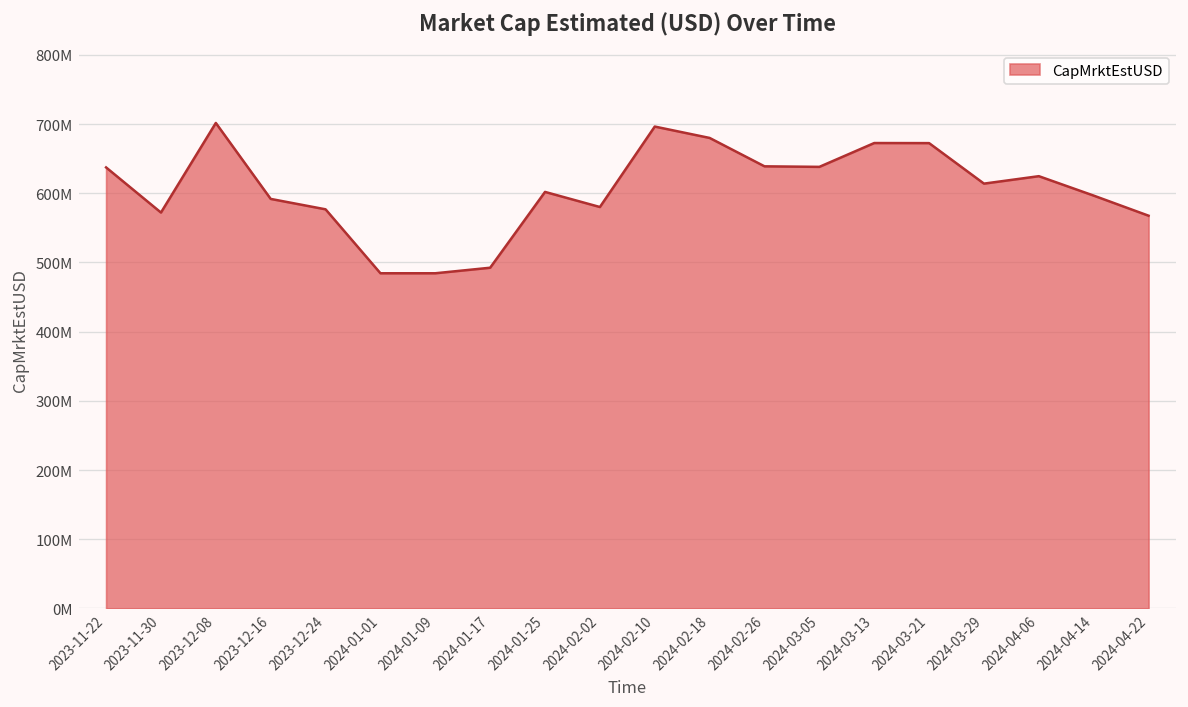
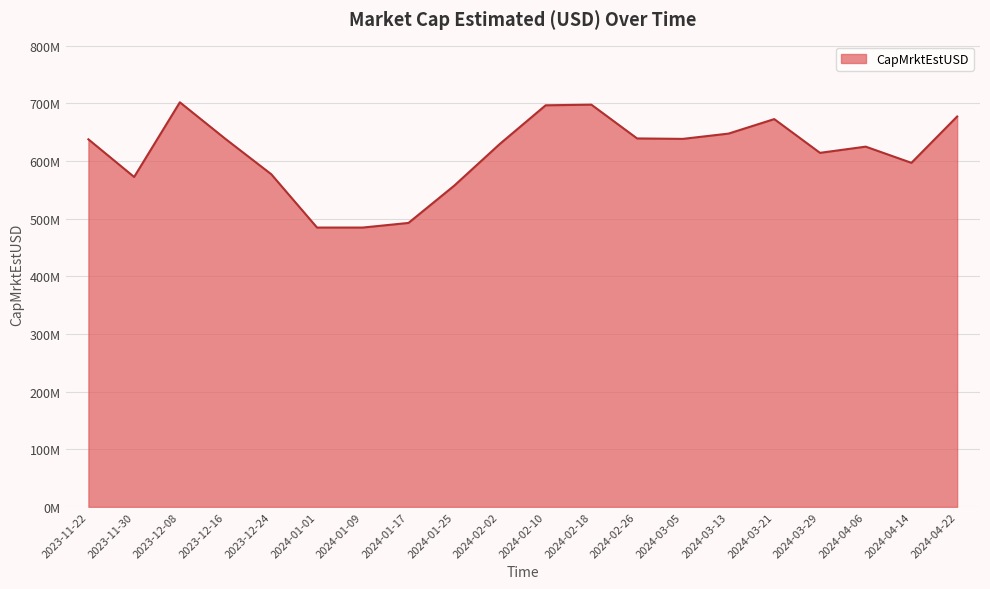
  {
    "2023-11-22": 640000000,
    "2023-11-30": 570000000,
    "2023-12-08": 700000000,
-   "2023-12-16": 590000000,
+   "2023-12-16": 640000000,
    "2023-12-24": 580000000,
    "2024-01-01": 480000000,
    "2024-01-09": 480000000,
    "2024-01-17": 490000000,
-   "2024-01-25": 600000000,
-   "2024-02-02": 580000000,
+   "2024-01-25": 560000000,
+   "2024-02-02": 630000000,
    "2024-02-10": 700000000,
-   "2024-02-18": 680000000,
+   "2024-02-18": 700000000,
    "2024-02-26": 640000000,
    "2024-03-05": 640000000,
-   "2024-03-13": 670000000,
+   "2024-03-13": 650000000,
    "2024-03-21": 670000000,
    "2024-03-29": 610000000,
    "2024-04-06": 620000000,
    "2024-04-14": 600000000,
-   "2024-04-22": 570000000
+   "2024-04-22": 680000000
  }
